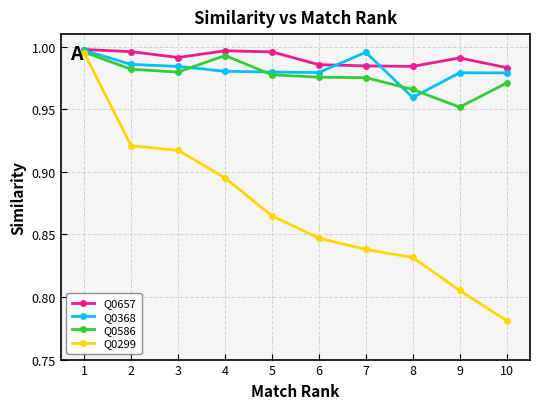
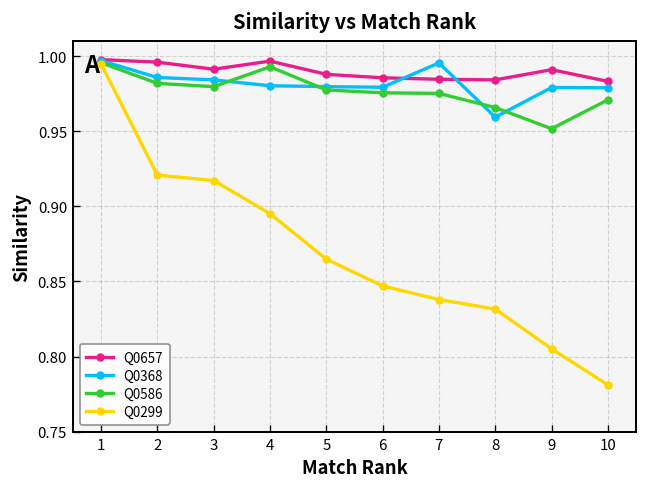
  {
    "Q0657": {
      "2": 0.996,
      "3": 0.991,
      "4": 0.997,
-     "5": 0.996,
+     "5": 0.988,
      "6": 0.986,
      "7": 0.985,
      "8": 0.984,
      "9": 0.991,
      "10": 0.983
    },
    "Q0368": {
      "2": 0.986,
      "3": 0.984,
      "4": 0.980,
      "5": 0.980,
      "6": 0.979,
      "7": 0.996,
      "8": 0.959,
      "9": 0.979,
      "10": 0.979
    },
    "Q0586": {
      "2": 0.982,
      "3": 0.980,
      "4": 0.993,
      "5": 0.978,
      "6": 0.976,
      "7": 0.975,
      "8": 0.966,
      "9": 0.952,
      "10": 0.971
    },
    "Q0299": {
      "2": 0.921,
      "3": 0.917,
      "4": 0.895,
      "5": 0.865,
      "6": 0.847,
      "7": 0.838,
      "8": 0.832,
      "9": 0.805,
      "10": 0.781
    }
  }
